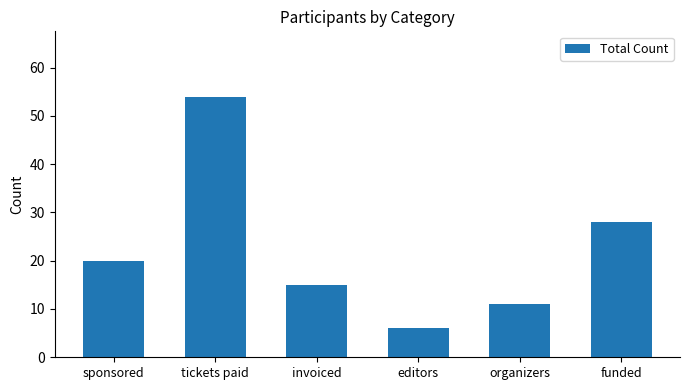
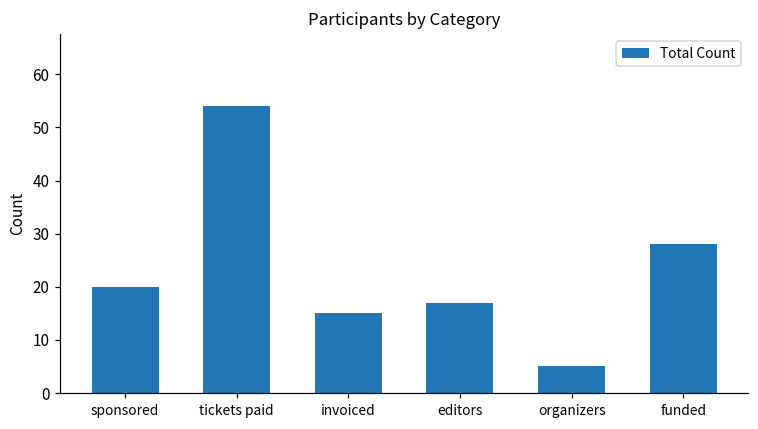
  {
    "sponsored": 20,
    "tickets paid": 54,
    "invoiced": 15,
-   "editors": 6,
-   "organizers": 11,
+   "editors": 17,
+   "organizers": 5,
    "funded": 28
  }
